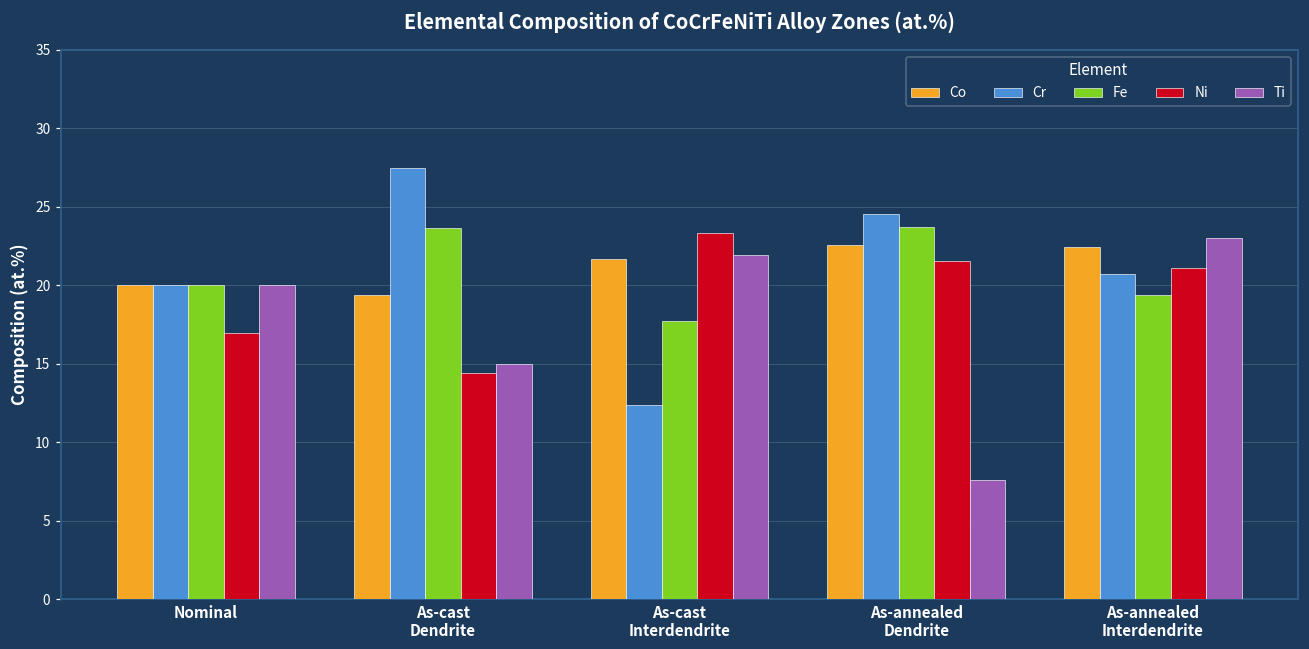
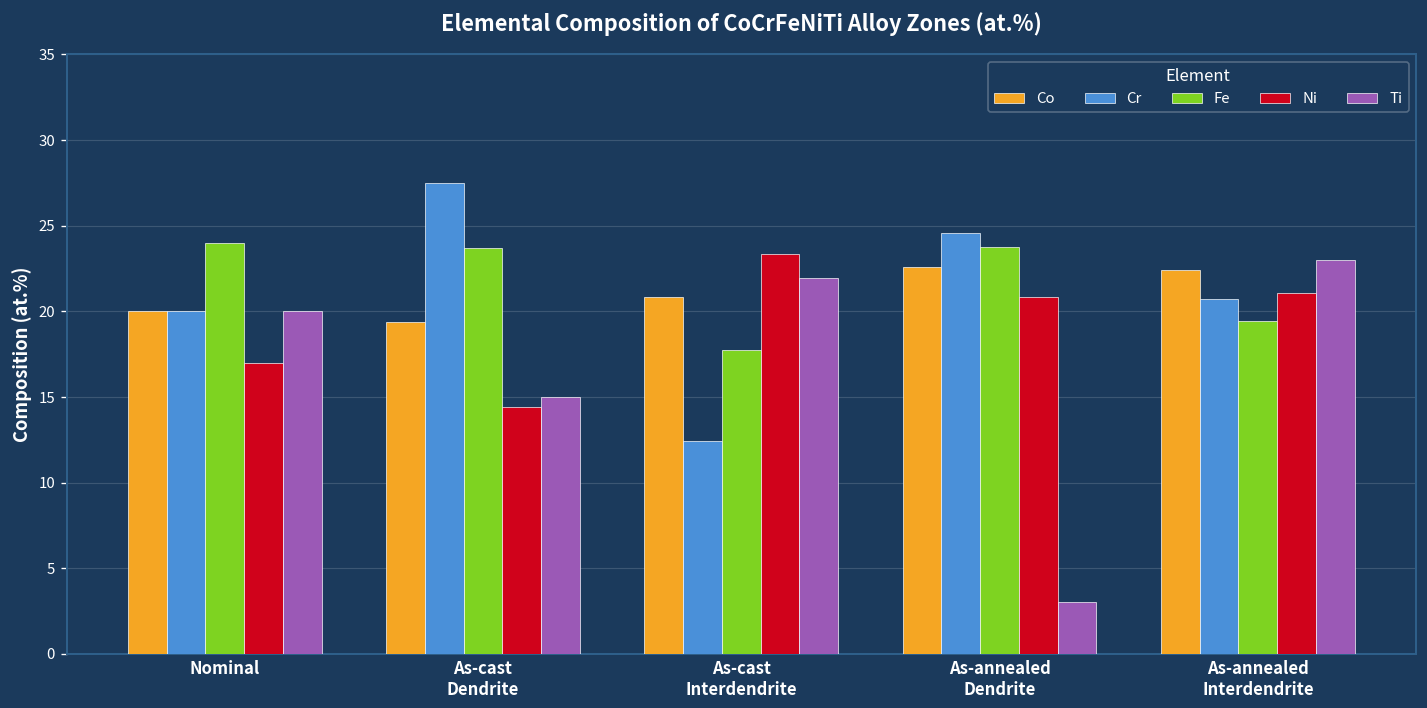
  {
    "Co": {
      "Nominal": 20.0,
      "As-cast Dendrite": 19.4,
-     "As-cast Interdendrite": 21.7,
+     "As-cast Interdendrite": 20.8,
      "As-annealed Dendrite": 22.6,
      "As-annealed Interdendrite": 22.4
    },
    "Cr": {
      "Nominal": 20.0,
      "As-cast Dendrite": 27.5,
      "As-cast Interdendrite": 12.4,
      "As-annealed Dendrite": 24.6,
      "As-annealed Interdendrite": 20.8
    },
    "Fe": {
-     "Nominal": 20,
+     "Nominal": 24,
      "As-cast Dendrite": 23.7,
      "As-cast Interdendrite": 17.8,
      "As-annealed Dendrite": 23.8,
      "As-annealed Interdendrite": 19.4
    },
    "Ni": {
      "Nominal": 17.0,
      "As-cast Dendrite": 14.4,
      "As-cast Interdendrite": 23.4,
-     "As-annealed Dendrite": 21.6,
+     "As-annealed Dendrite": 20.9,
      "As-annealed Interdendrite": 21.1
    },
    "Ti": {
      "Nominal": 20.0,
      "As-cast Dendrite": 15.0,
      "As-cast Interdendrite": 21.9,
-     "As-annealed Dendrite": 7.6,
+     "As-annealed Dendrite": 3.0,
      "As-annealed Interdendrite": 23.0
    }
  }
